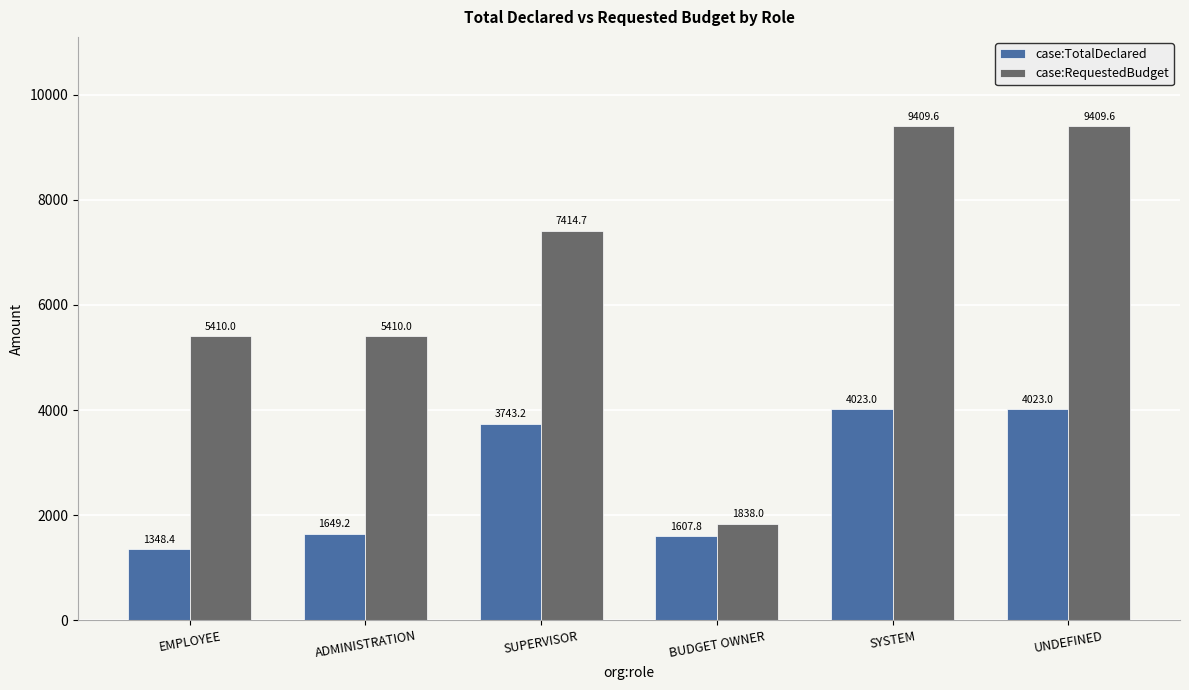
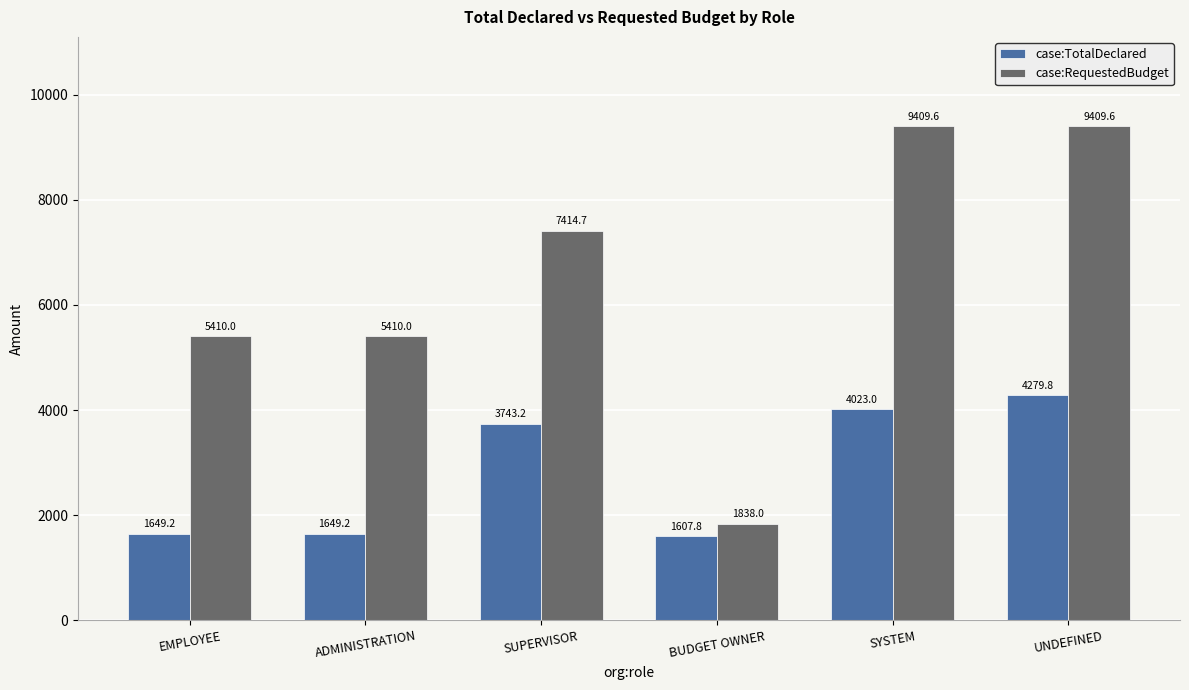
  {
    "case:TotalDeclared": {
-     "EMPLOYEE": 1348.4,
+     "EMPLOYEE": 1649.2,
      "ADMINISTRATION": 1649.2,
      "SUPERVISOR": 3743.2,
      "BUDGET OWNER": 1607.8,
      "SYSTEM": 4023.0,
-     "UNDEFINED": 4023.0
+     "UNDEFINED": 4279.8
    },
    "case:RequestedBudget": {
      "EMPLOYEE": 5410.0,
      "ADMINISTRATION": 5410.0,
      "SUPERVISOR": 7414.7,
      "BUDGET OWNER": 1838.0,
      "SYSTEM": 9409.6,
      "UNDEFINED": 9409.6
    }
  }
